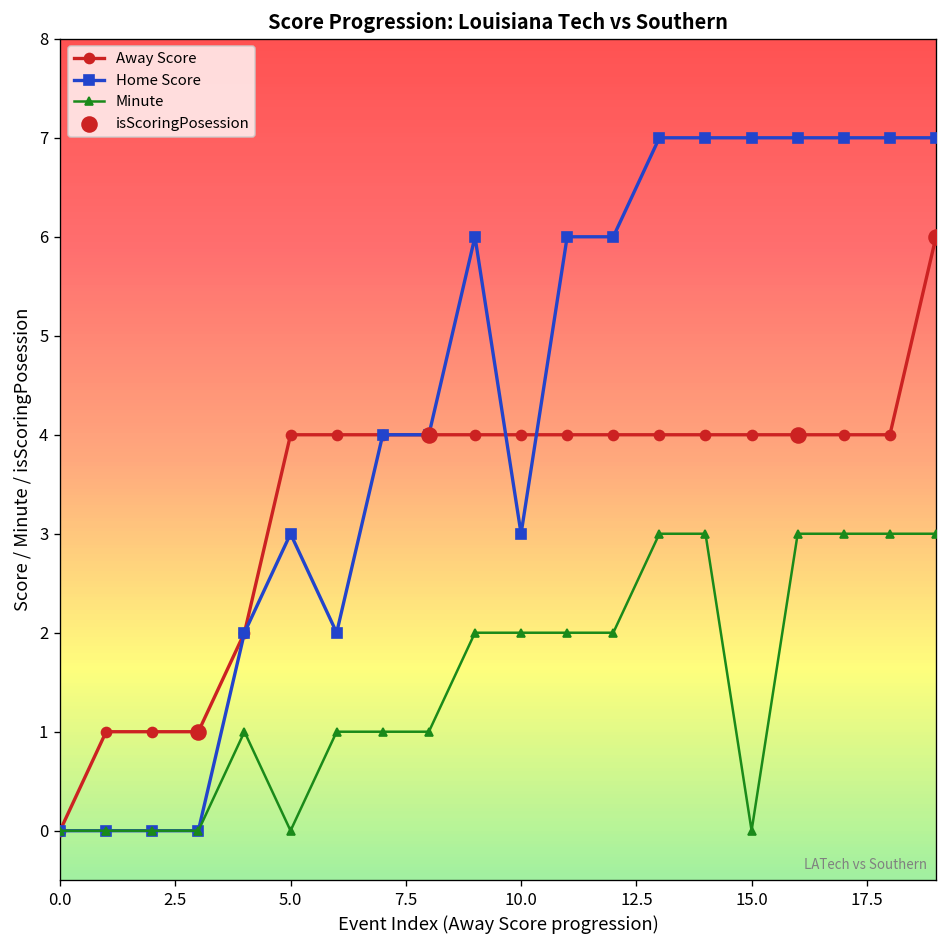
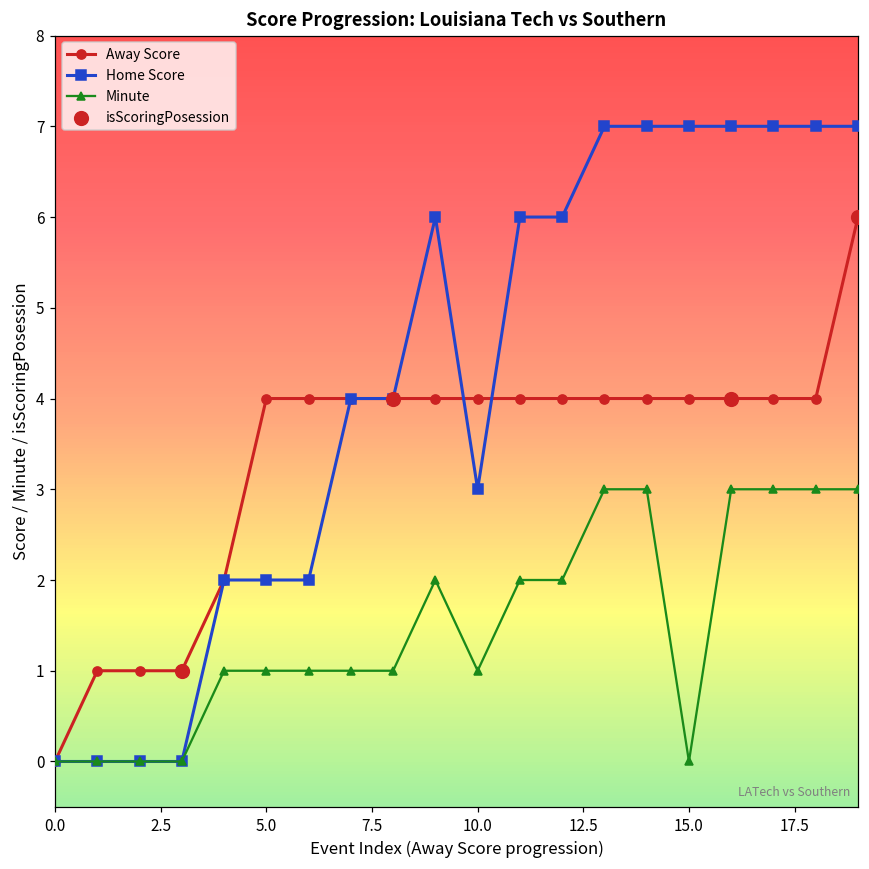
  {
    "Home Score": {
-     "5.0": 3,
+     "5.0": 2,
      "10.0": 3,
      "15.0": 7
    },
    "Minute": {
-     "5.0": 0,
-     "10.0": 2,
+     "5.0": 1,
+     "10.0": 1,
      "15.0": 0
    }
  }
